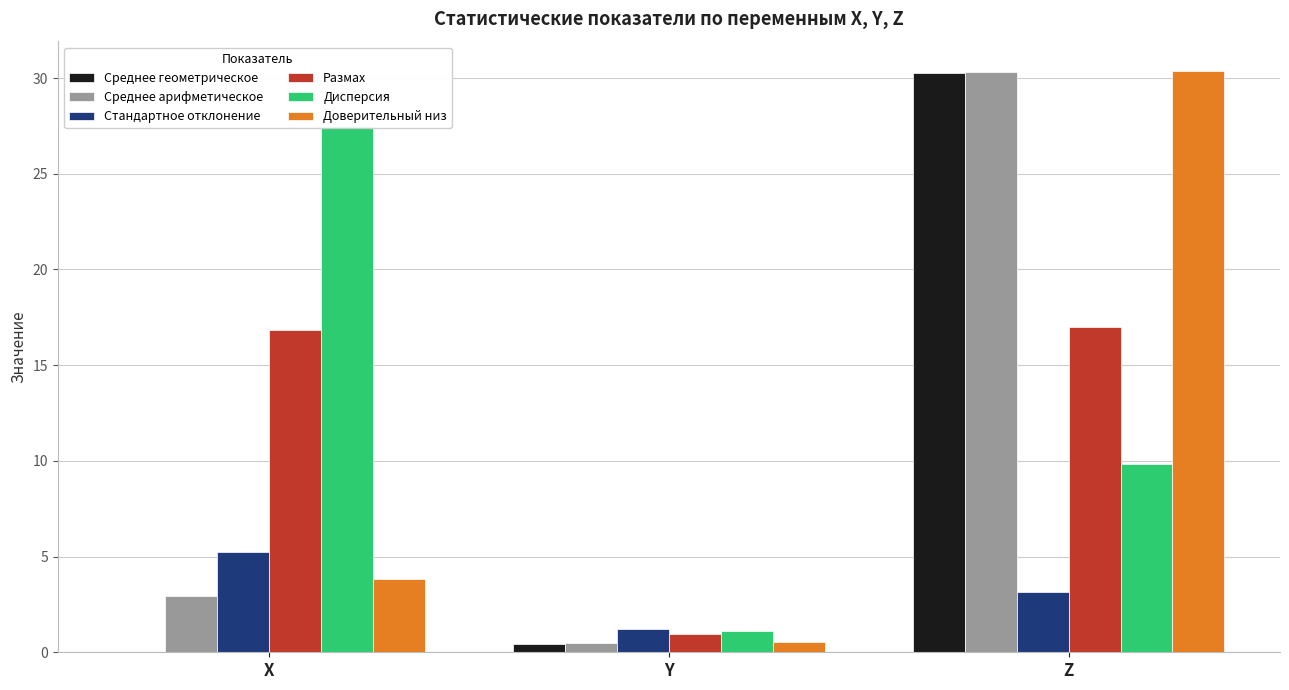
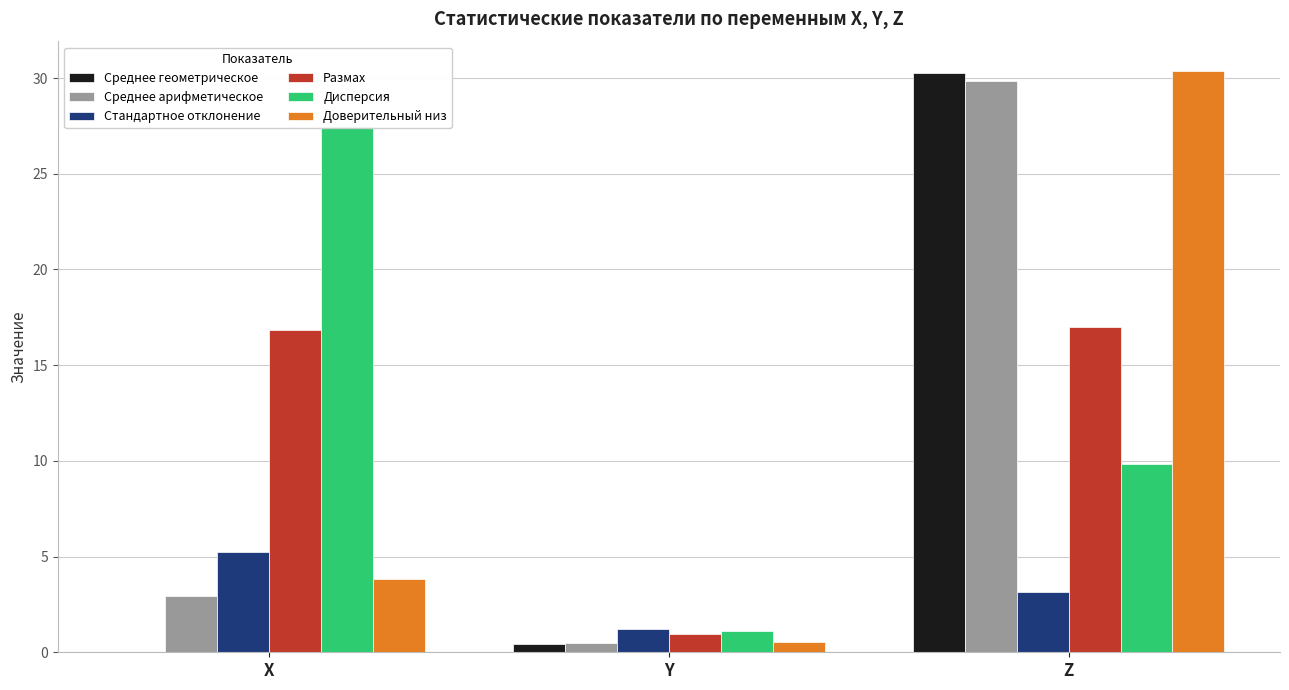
  {
    "Среднее геометрическое": {
      "X": 0.0,
      "Y": 0.4,
      "Z": 30.3
    },
    "Среднее арифметическое": {
      "X": 2.9,
      "Y": 0.5,
-     "Z": 30.3
+     "Z": 29.9
    },
    "Стандартное отклонение": {
      "X": 5.2,
      "Y": 1.2,
      "Z": 3.1
    },
    "Размах": {
      "X": 16.9,
      "Y": 0.9,
      "Z": 17.0
    },
    "Дисперсия": {
      "Y": 1.1,
      "Z": 9.8
    },
    "Доверительный низ": {
      "X": 3.8,
      "Y": 0.5,
      "Z": 30.4
    }
  }
